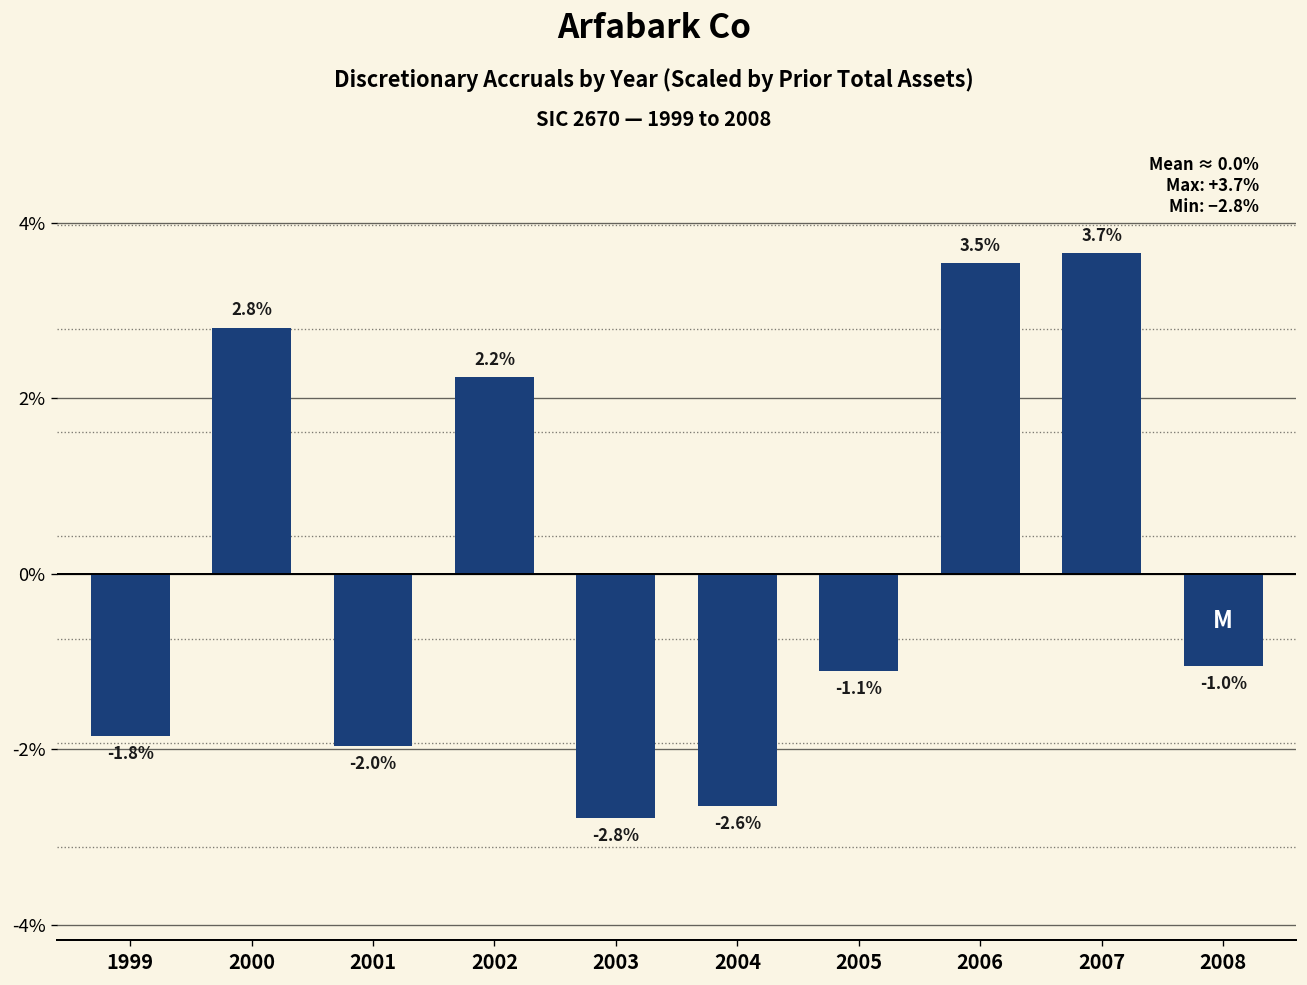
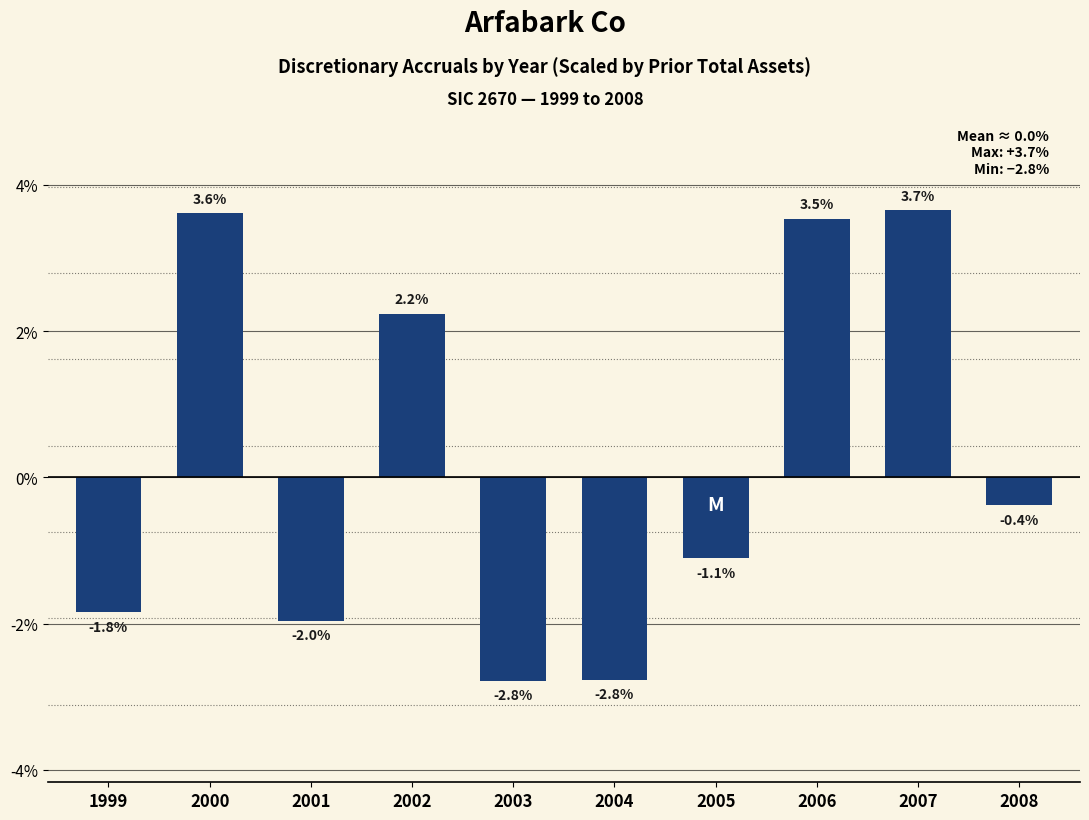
  {
    "1999": "-1.8%",
-   "2000": "2.8%",
+   "2000": "3.6%",
    "2001": "-2.0%",
    "2002": "2.2%",
    "2003": "-2.8%",
-   "2004": "-2.6%",
+   "2004": "-2.8%",
    "2005": "-1.1%",
    "2006": "3.5%",
    "2007": "3.7%",
-   "2008": "-1.0%"
+   "2008": "-0.4%"
  }
